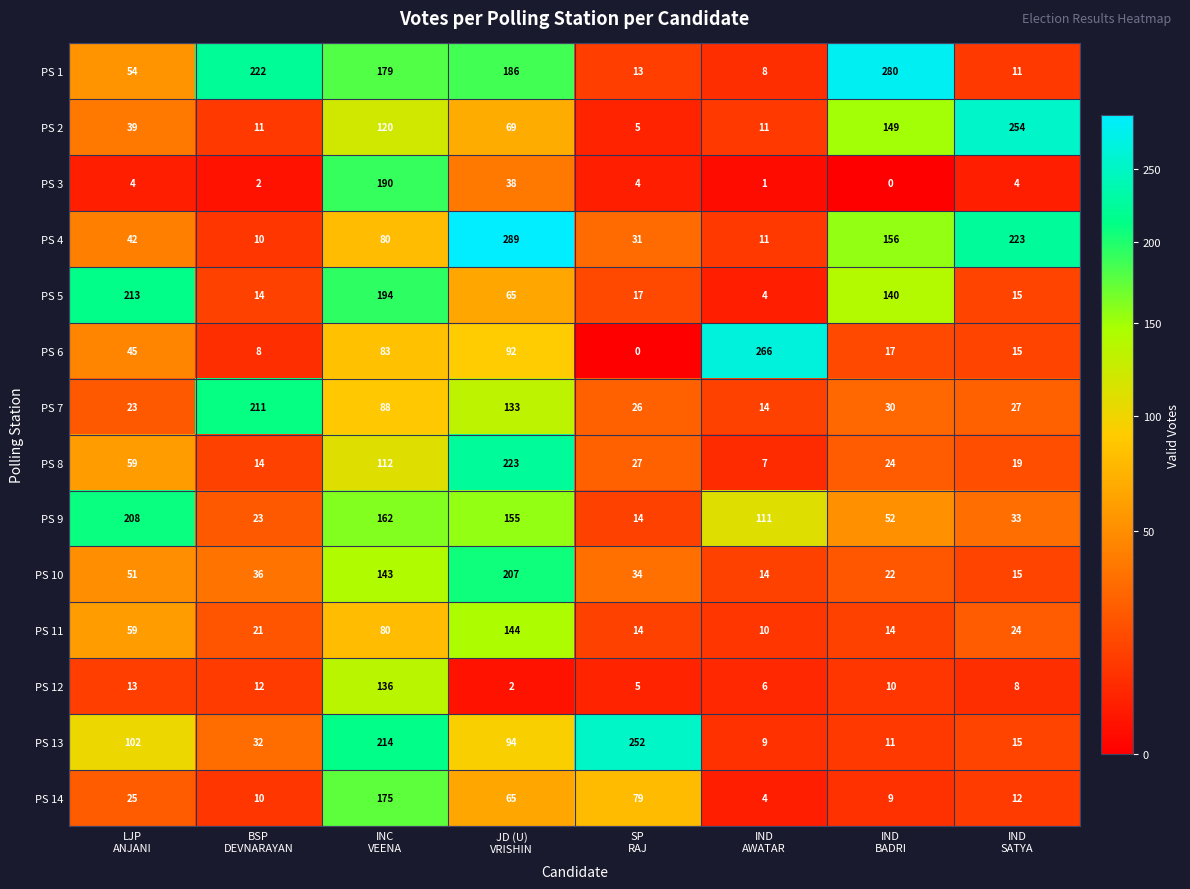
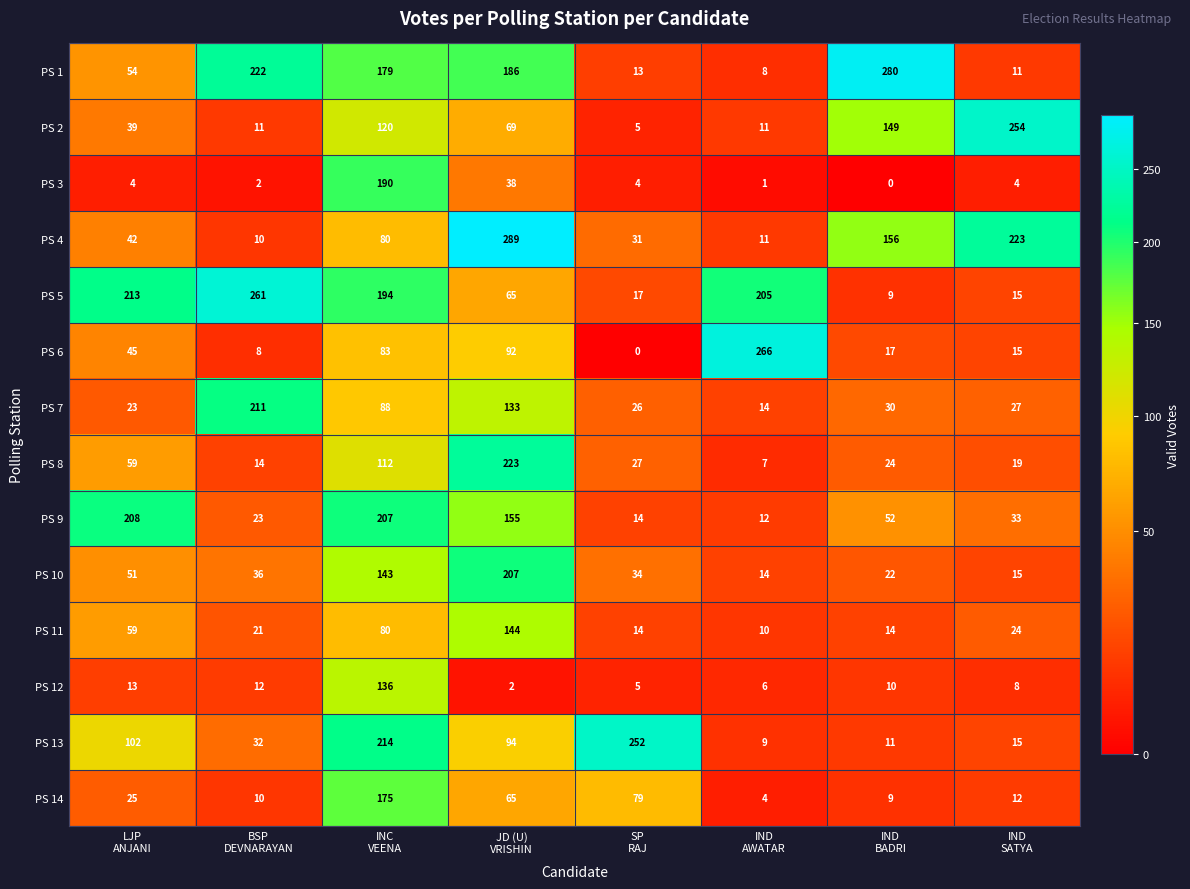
  {
    "PS 1": {
      "LJP ANJANI": 54,
      "BSP DEVNARAYAN": 222,
      "INC VEENA": 179,
      "JD (U) VRISHIN": 186,
      "SP RAJ": 13,
      "IND AWATAR": 8,
      "IND BADRI": 280,
      "IND SATYA": 11
    },
    "PS 2": {
      "LJP ANJANI": 39,
      "BSP DEVNARAYAN": 11,
      "INC VEENA": 120,
      "JD (U) VRISHIN": 69,
      "SP RAJ": 5,
      "IND AWATAR": 11,
      "IND BADRI": 149,
      "IND SATYA": 254
    },
    "PS 3": {
      "LJP ANJANI": 4,
      "BSP DEVNARAYAN": 2,
      "INC VEENA": 190,
      "JD (U) VRISHIN": 38,
      "SP RAJ": 4,
      "IND AWATAR": 1,
      "IND BADRI": 0,
      "IND SATYA": 4
    },
    "PS 4": {
      "LJP ANJANI": 42,
      "BSP DEVNARAYAN": 10,
      "INC VEENA": 80,
      "JD (U) VRISHIN": 289,
      "SP RAJ": 31,
      "IND AWATAR": 11,
      "IND BADRI": 156,
      "IND SATYA": 223
    },
    "PS 5": {
      "LJP ANJANI": 213,
-     "BSP DEVNARAYAN": 14,
+     "BSP DEVNARAYAN": 261,
      "INC VEENA": 194,
      "JD (U) VRISHIN": 65,
      "SP RAJ": 17,
-     "IND AWATAR": 4,
-     "IND BADRI": 140,
+     "IND AWATAR": 205,
+     "IND BADRI": 9,
      "IND SATYA": 15
    },
    "PS 6": {
      "LJP ANJANI": 45,
      "BSP DEVNARAYAN": 8,
      "INC VEENA": 83,
      "JD (U) VRISHIN": 92,
      "SP RAJ": 0,
      "IND AWATAR": 266,
      "IND BADRI": 17,
      "IND SATYA": 15
    },
    "PS 7": {
      "LJP ANJANI": 23,
      "BSP DEVNARAYAN": 211,
      "INC VEENA": 88,
      "JD (U) VRISHIN": 133,
      "SP RAJ": 26,
      "IND AWATAR": 14,
      "IND BADRI": 30,
      "IND SATYA": 27
    },
    "PS 8": {
      "LJP ANJANI": 59,
      "BSP DEVNARAYAN": 14,
      "INC VEENA": 112,
      "JD (U) VRISHIN": 223,
      "SP RAJ": 27,
      "IND AWATAR": 7,
      "IND BADRI": 24,
      "IND SATYA": 19
    },
    "PS 9": {
      "LJP ANJANI": 208,
      "BSP DEVNARAYAN": 23,
-     "INC VEENA": 162,
+     "INC VEENA": 207,
      "JD (U) VRISHIN": 155,
      "SP RAJ": 14,
-     "IND AWATAR": 111,
+     "IND AWATAR": 12,
      "IND BADRI": 52,
      "IND SATYA": 33
    },
    "PS 10": {
      "LJP ANJANI": 51,
      "BSP DEVNARAYAN": 36,
      "INC VEENA": 143,
      "JD (U) VRISHIN": 207,
      "SP RAJ": 34,
      "IND AWATAR": 14,
      "IND BADRI": 22,
      "IND SATYA": 15
    },
    "PS 11": {
      "LJP ANJANI": 59,
      "BSP DEVNARAYAN": 21,
      "INC VEENA": 80,
      "JD (U) VRISHIN": 144,
      "SP RAJ": 14,
      "IND AWATAR": 10,
      "IND BADRI": 14,
      "IND SATYA": 24
    },
    "PS 12": {
      "LJP ANJANI": 13,
      "BSP DEVNARAYAN": 12,
      "INC VEENA": 136,
      "JD (U) VRISHIN": 2,
      "SP RAJ": 5,
      "IND AWATAR": 6,
      "IND BADRI": 10,
      "IND SATYA": 8
    },
    "PS 13": {
      "LJP ANJANI": 102,
      "BSP DEVNARAYAN": 32,
      "INC VEENA": 214,
      "JD (U) VRISHIN": 94,
      "SP RAJ": 252,
      "IND AWATAR": 9,
      "IND BADRI": 11,
      "IND SATYA": 15
    },
    "PS 14": {
      "LJP ANJANI": 25,
      "BSP DEVNARAYAN": 10,
      "INC VEENA": 175,
      "JD (U) VRISHIN": 65,
      "SP RAJ": 79,
      "IND AWATAR": 4,
      "IND BADRI": 9,
      "IND SATYA": 12
    }
  }
